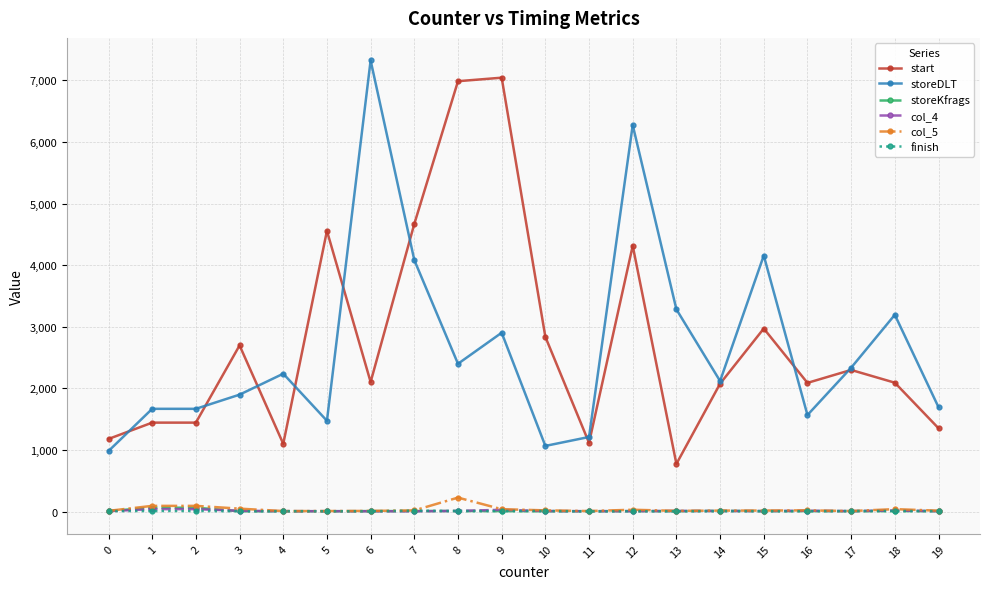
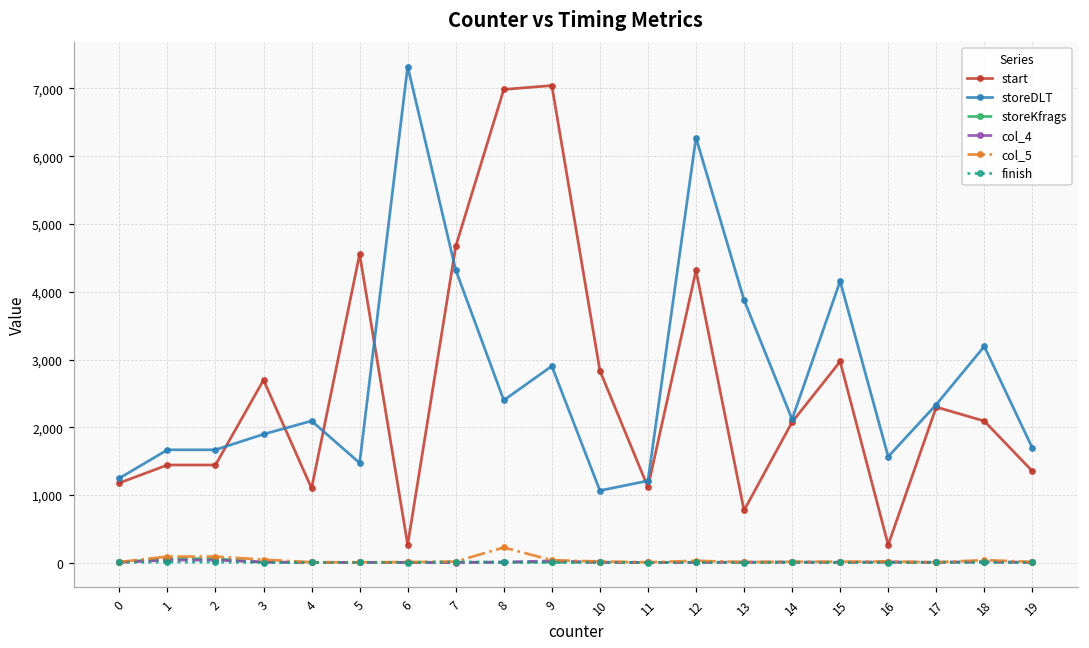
  {
    "start": {
      "0": "1,200",
      "1": "1,400",
      "2": "1,400",
      "3": "2,700",
      "4": "1,100",
      "5": "4,600",
-     "6": "2,100",
+     "6": "300",
      "7": "4,700",
      "8": "7,000",
      "9": "7,000",
      "10": "2,800",
      "11": "1,100",
      "12": "4,300",
      "13": "800",
      "14": "2,100",
      "15": "3,000",
-     "16": "2,100",
+     "16": "300",
      "18": "2,100",
      "19": "1,400"
    },
    "storeDLT": {
-     "0": "1,000",
+     "0": "1,200",
      "1": "1,700",
      "2": "1,700",
      "3": "1,900",
-     "4": "2,200",
+     "4": "2,100",
      "5": "1,500",
      "6": "7,300",
-     "7": "4,100",
+     "7": "4,300",
      "8": "2,400",
      "9": "2,900",
      "10": "1,100",
      "11": "1,200",
      "12": "6,300",
-     "13": "3,300",
+     "13": "3,900",
      "14": "2,100",
      "15": "4,200",
      "16": "1,600",
      "18": "3,200",
      "19": "1,700"
    },
    "col_5": {
      "8": "200"
    }
  }
